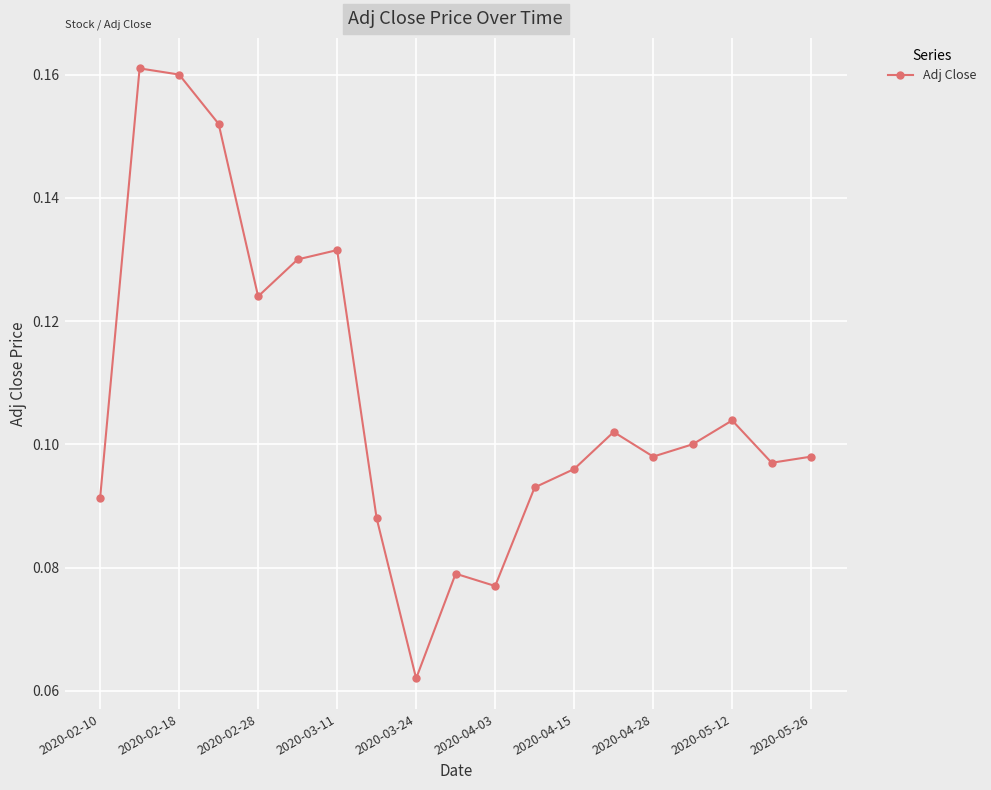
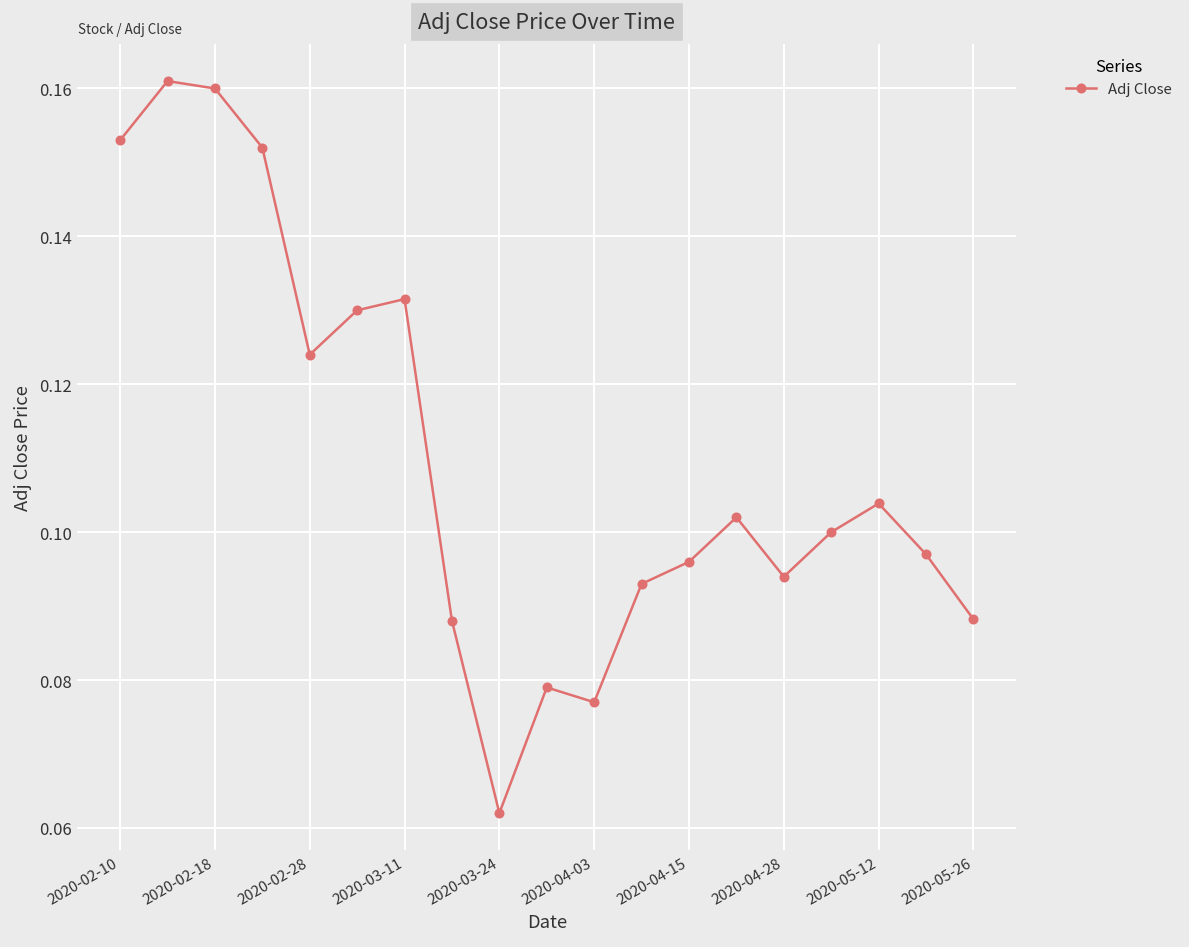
  {
-   "2020-02-10": 0.091,
+   "2020-02-10": 0.153,
    "2020-02-18": 0.160,
    "2020-02-28": 0.124,
    "2020-03-11": 0.132,
    "2020-03-24": 0.062,
    "2020-04-03": 0.077,
    "2020-04-15": 0.096,
-   "2020-04-28": 0.098,
+   "2020-04-28": 0.094,
    "2020-05-12": 0.104,
-   "2020-05-26": 0.098
+   "2020-05-26": 0.088
  }
